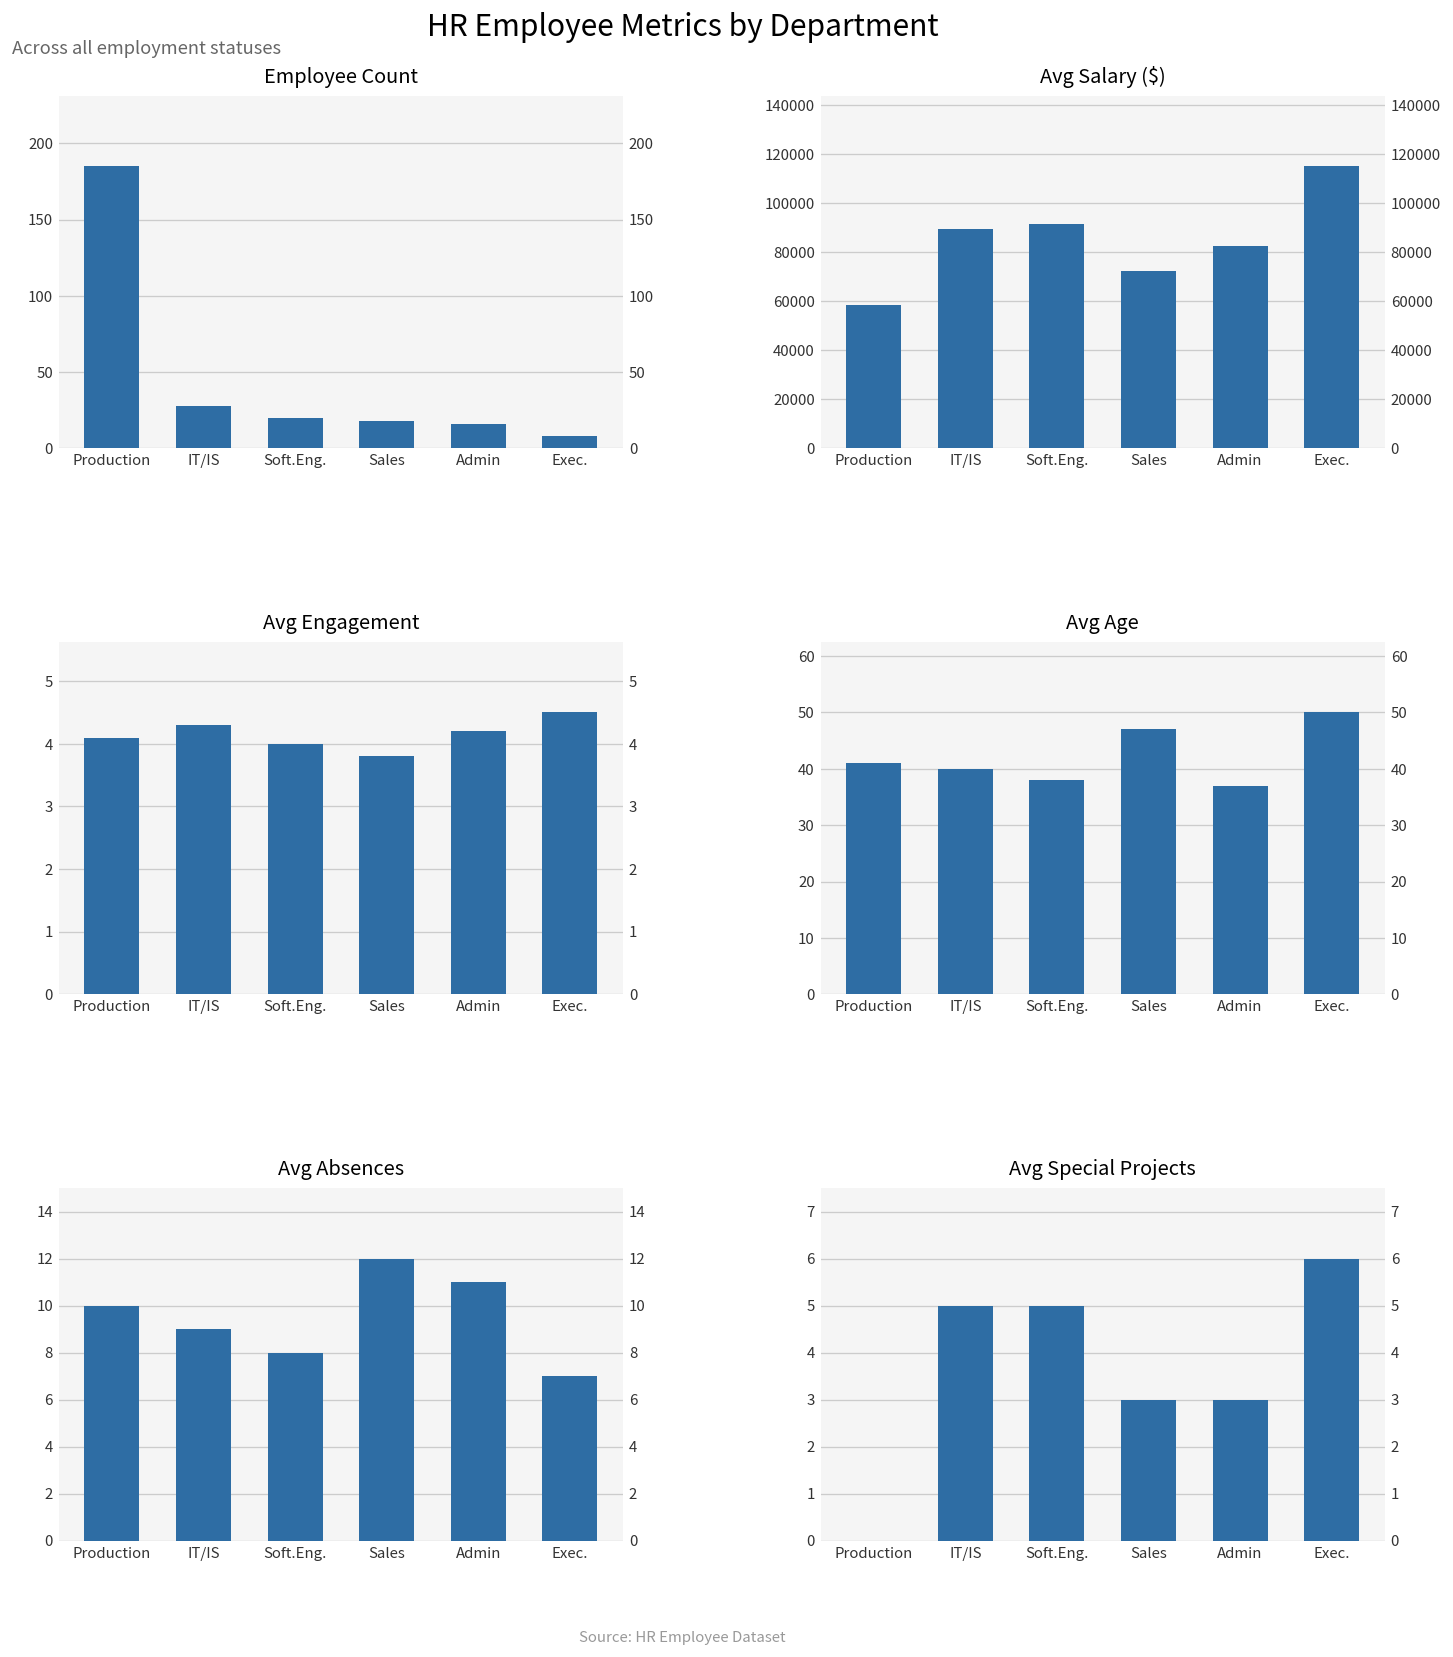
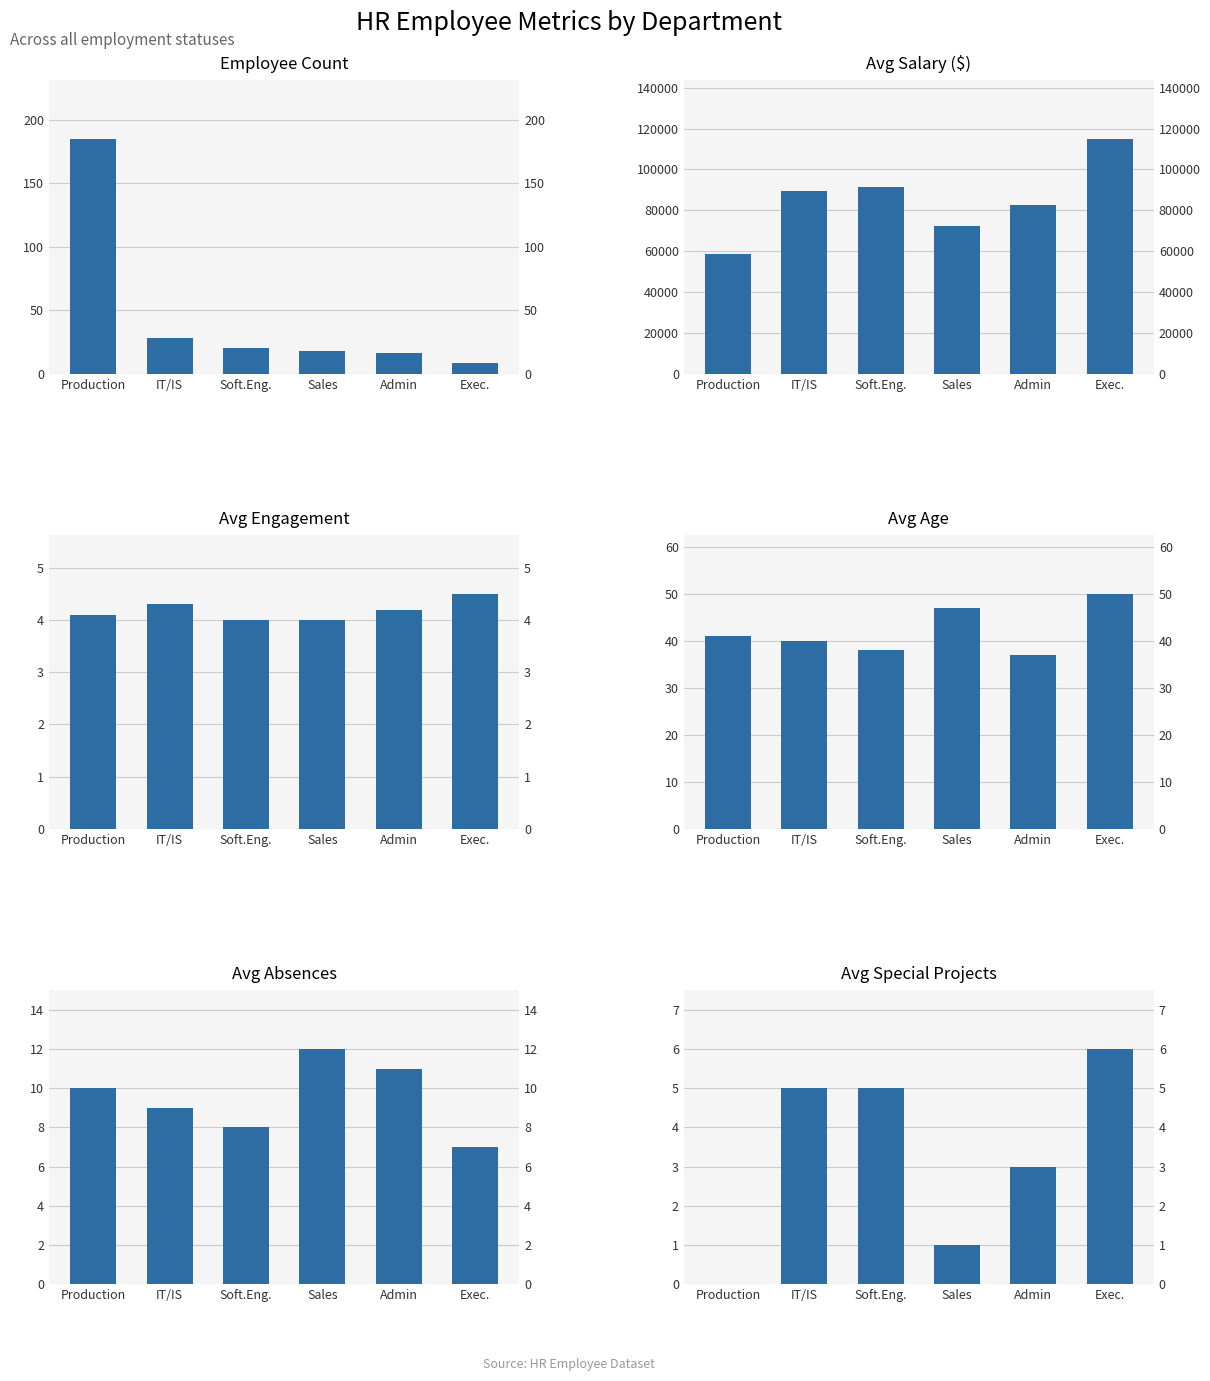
  {
    "Employee Count": {
      "Production": 185,
      "IT/IS": 28,
      "Soft.Eng.": 20,
      "Sales": 18,
      "Admin": 16,
      "Exec.": 8
    },
    "Avg Salary ($)": {
      "Production": 58000,
      "IT/IS": 89000,
      "Soft.Eng.": 91000,
      "Sales": 72000,
      "Admin": 82000,
      "Exec.": 115000
    },
    "Avg Engagement": {
      "Production": 4.1,
      "IT/IS": 4.3,
      "Soft.Eng.": 4.0,
-     "Sales": 3.8,
+     "Sales": 4.0,
      "Admin": 4.2,
      "Exec.": 4.5
    },
    "Avg Age": {
      "Production": 41,
      "IT/IS": 40,
      "Soft.Eng.": 38,
      "Sales": 47,
      "Admin": 37,
      "Exec.": 50
    },
    "Avg Absences": {
      "Production": 10.0,
      "IT/IS": 9.0,
      "Soft.Eng.": 8.0,
      "Sales": 12.0,
      "Admin": 11.0,
      "Exec.": 7.0
    },
    "Avg Special Projects": {
      "Production": 0,
      "IT/IS": 5,
      "Soft.Eng.": 5,
-     "Sales": 3,
+     "Sales": 1,
      "Admin": 3,
      "Exec.": 6
    }
  }
